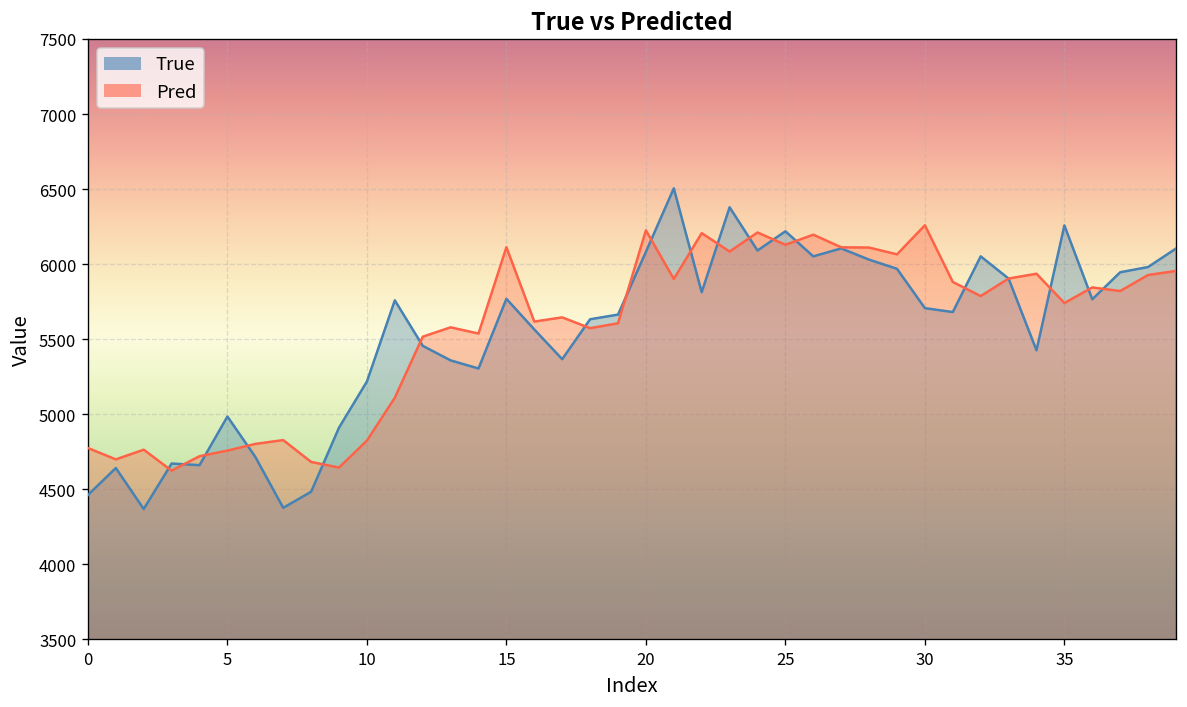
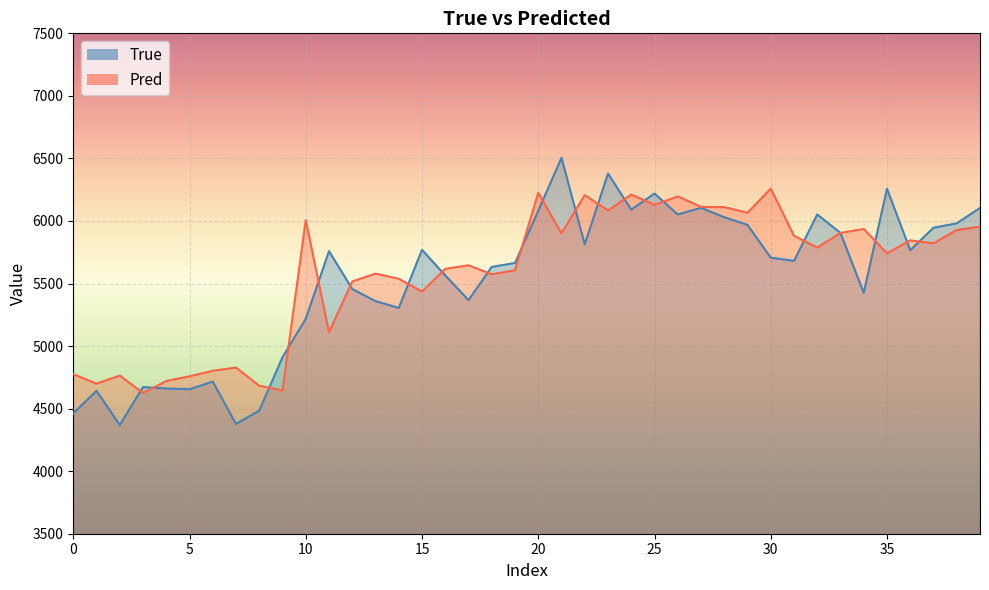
  {
    "True": {
      "0": 4460,
-     "5": 4990,
+     "5": 4660,
      "10": 5220,
      "15": 5770,
      "20": 6080,
      "25": 6220,
      "30": 5710,
      "35": 6260
    },
    "Pred": {
      "0": 4780,
      "5": 4760,
-     "10": 4820,
-     "15": 6110,
+     "10": 6010,
+     "15": 5440,
      "20": 6230,
      "25": 6130,
      "30": 6260,
      "35": 5740
    }
  }
